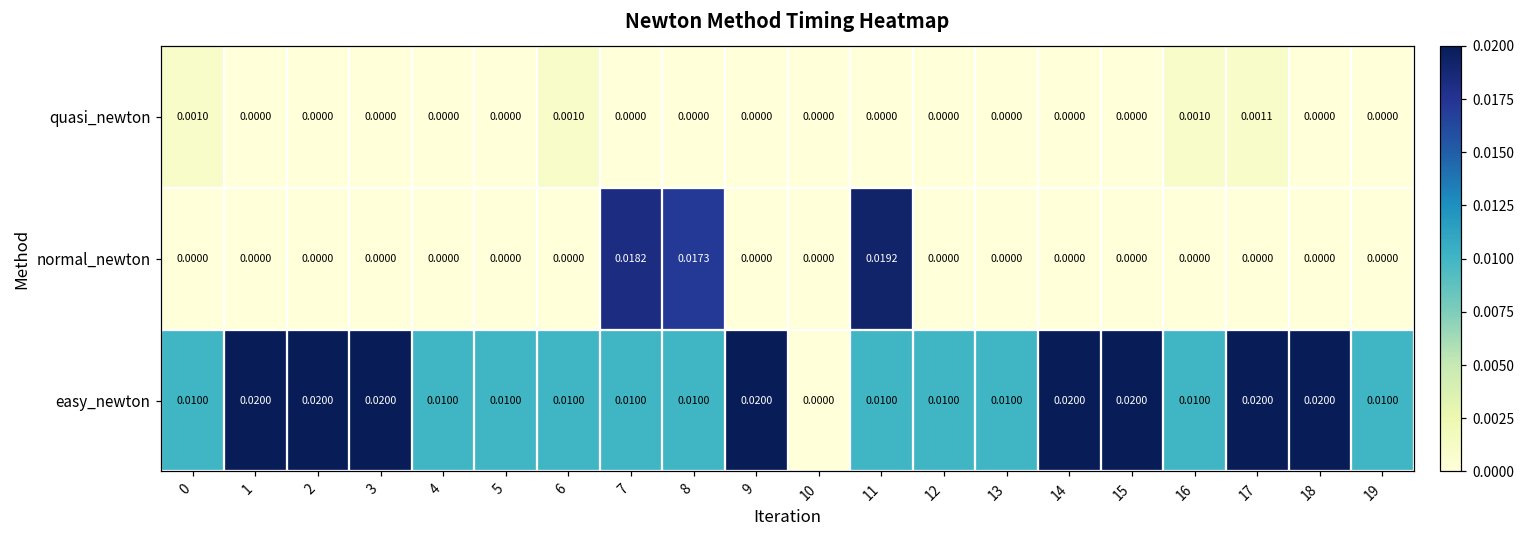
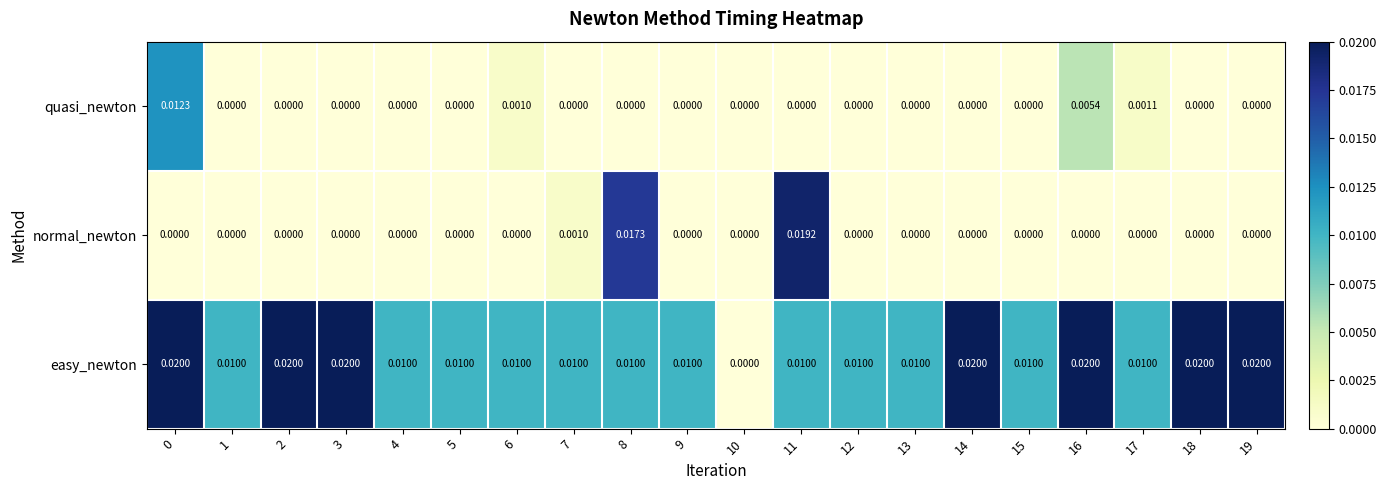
  {
    "quasi_newton": {
-     "0": 0.0010,
+     "0": 0.0123,
      "1": 0.0000,
      "2": 0.0000,
      "3": 0.0000,
      "4": 0.0000,
      "5": 0.0000,
      "6": 0.0010,
      "7": 0.0000,
      "8": 0.0000,
      "9": 0.0000,
      "10": 0.0000,
      "11": 0.0000,
      "12": 0.0000,
      "13": 0.0000,
      "14": 0.0000,
      "15": 0.0000,
-     "16": 0.0010,
+     "16": 0.0054,
      "17": 0.0011,
      "18": 0.0000,
      "19": 0.0000
    },
    "normal_newton": {
      "0": 0.0000,
      "1": 0.0000,
      "2": 0.0000,
      "3": 0.0000,
      "4": 0.0000,
      "5": 0.0000,
      "6": 0.0000,
-     "7": 0.0182,
+     "7": 0.0010,
      "8": 0.0173,
      "9": 0.0000,
      "10": 0.0000,
      "11": 0.0192,
      "12": 0.0000,
      "13": 0.0000,
      "14": 0.0000,
      "15": 0.0000,
      "16": 0.0000,
      "17": 0.0000,
      "18": 0.0000,
      "19": 0.0000
    },
    "easy_newton": {
-     "0": 0.0100,
-     "1": 0.0200,
+     "0": 0.0200,
+     "1": 0.0100,
      "2": 0.0200,
      "3": 0.0200,
      "4": 0.0100,
      "5": 0.0100,
      "6": 0.0100,
      "7": 0.0100,
      "8": 0.0100,
-     "9": 0.0200,
+     "9": 0.0100,
      "10": 0.0000,
      "11": 0.0100,
      "12": 0.0100,
      "13": 0.0100,
      "14": 0.0200,
-     "15": 0.0200,
-     "16": 0.0100,
-     "17": 0.0200,
+     "15": 0.0100,
+     "16": 0.0200,
+     "17": 0.0100,
      "18": 0.0200,
-     "19": 0.0100
+     "19": 0.0200
    }
  }
